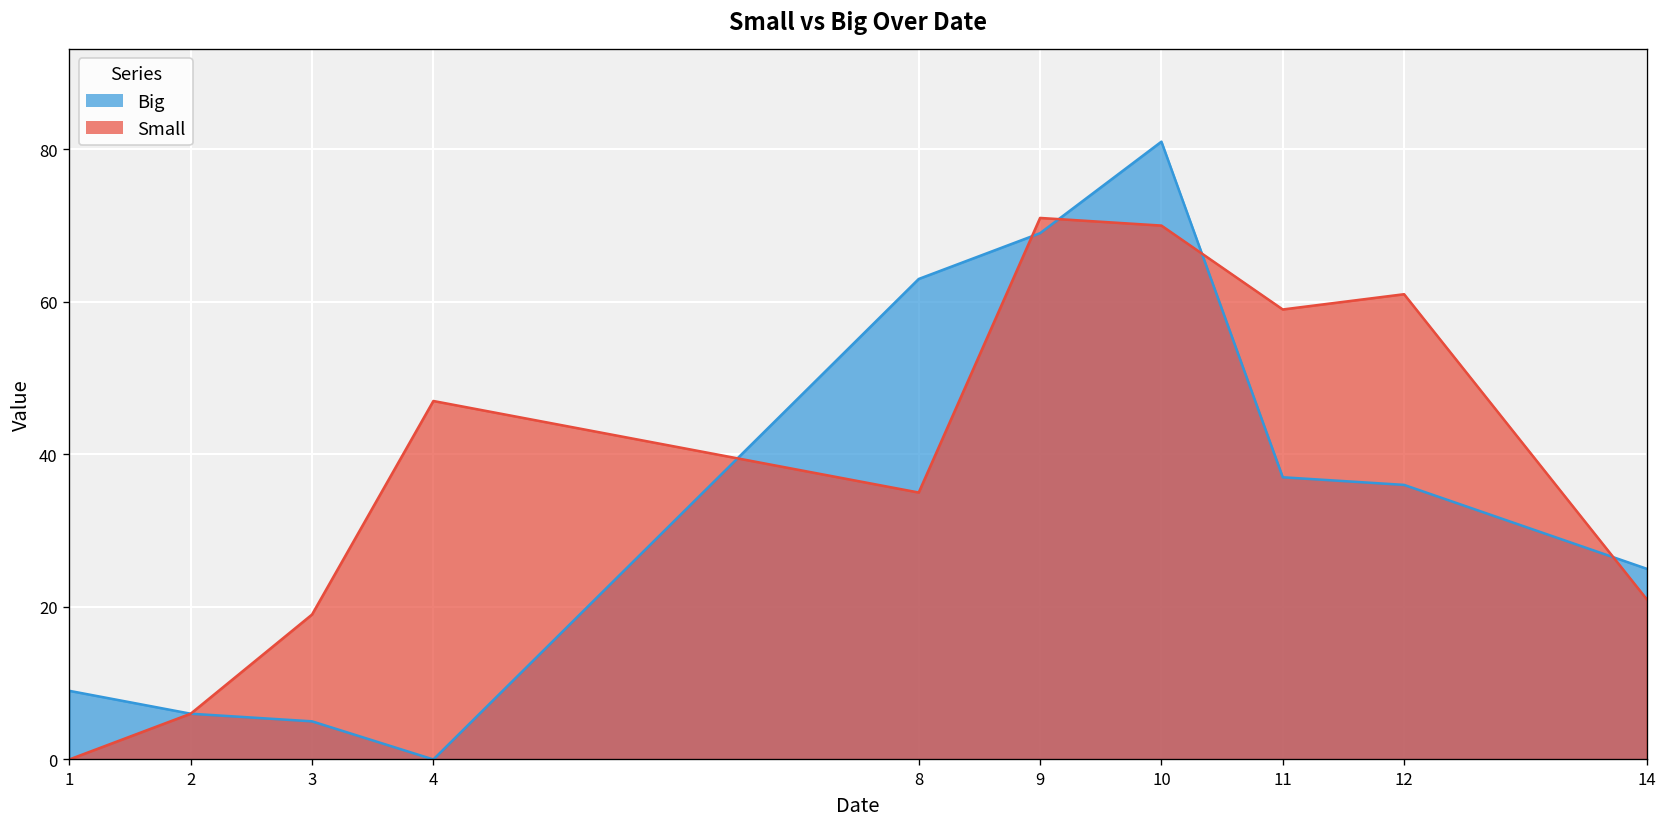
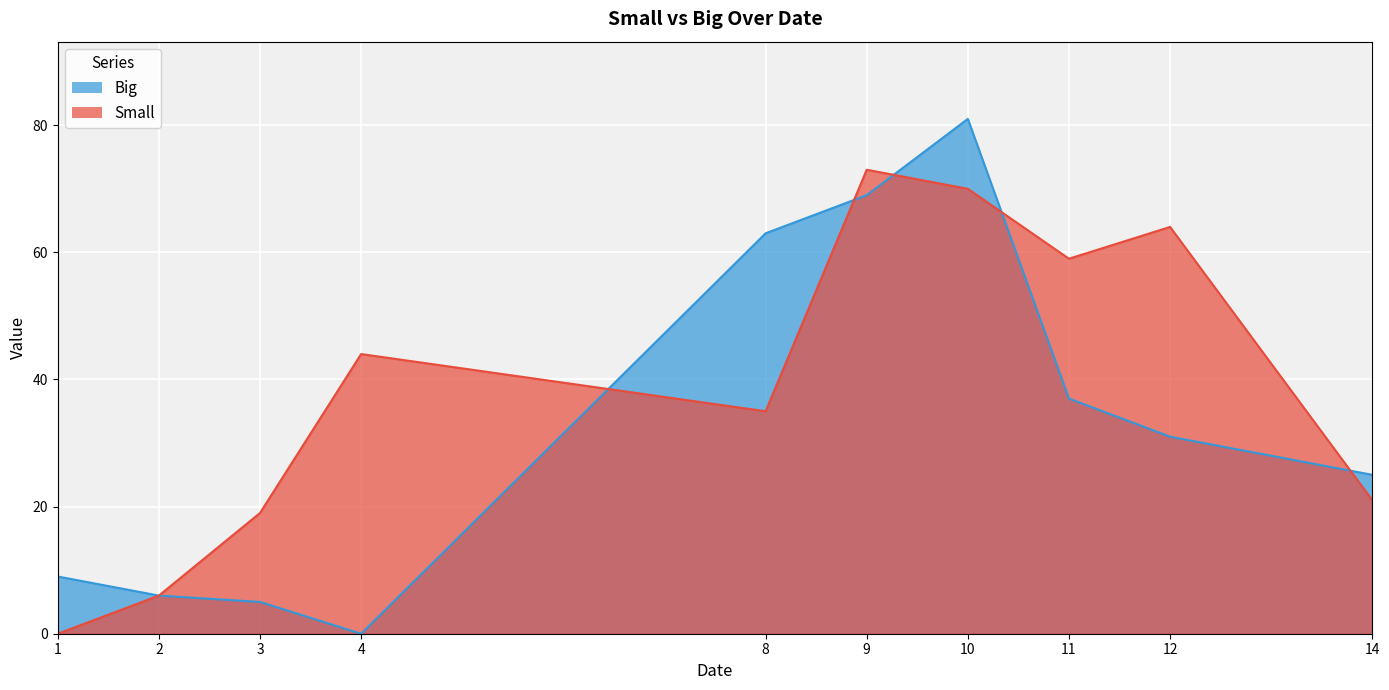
  {
    "Big": {
      "1": 9,
      "3": 5,
      "4": 0,
      "8": 63,
      "9": 69,
      "10": 81,
      "11": 37,
-     "12": 36,
+     "12": 31,
      "14": 25
    },
    "Small": {
      "1": 0,
      "3": 19,
-     "4": 47,
+     "4": 44,
      "8": 35,
-     "9": 71,
+     "9": 73,
      "10": 70,
      "11": 59,
-     "12": 61,
+     "12": 64,
      "14": 21
    }
  }
